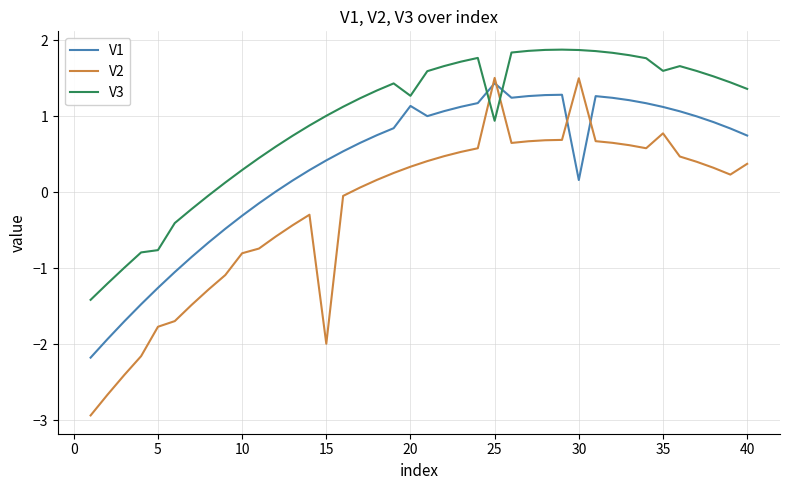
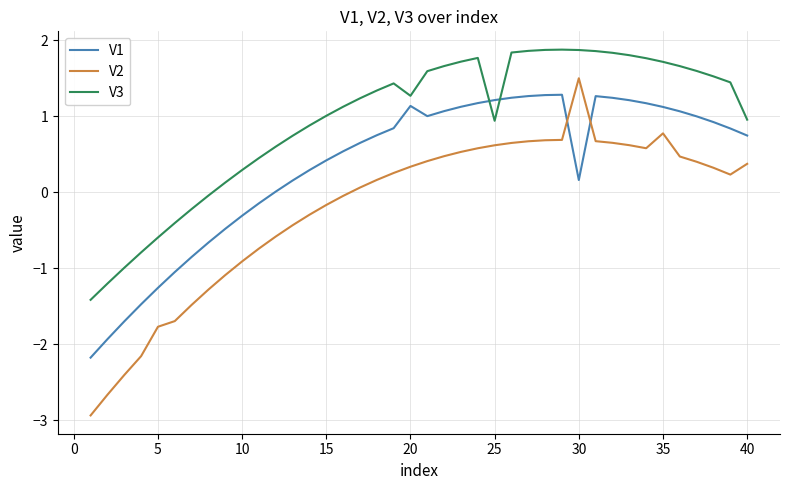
  {
    "V1": {
      "5": -1.3,
      "10": -0.3,
      "15": 0.4,
      "20": 1.1,
-     "25": 1.4,
+     "25": 1.2,
      "30": 0.2,
      "35": 1.1,
      "40": 0.7
    },
    "V2": {
      "5": -1.8,
-     "10": -0.8,
-     "15": -2.0,
+     "10": -0.9,
+     "15": -0.2,
      "20": 0.3,
-     "25": 1.5,
+     "25": 0.6,
      "30": 1.5,
      "35": 0.8,
      "40": 0.4
    },
    "V3": {
-     "5": -0.8,
+     "5": -0.6,
      "10": 0.3,
      "15": 1.0,
      "20": 1.3,
      "25": 0.9,
      "30": 1.9,
-     "35": 1.6,
-     "40": 1.4
+     "35": 1.7,
+     "40": 1.0
    }
  }
